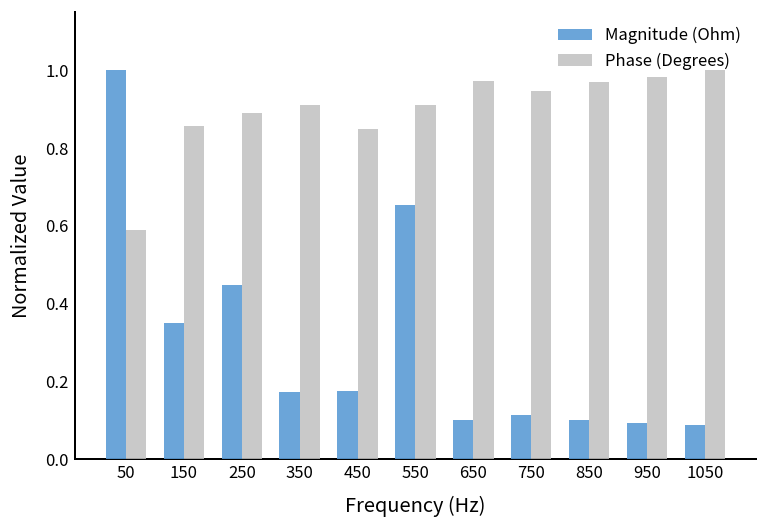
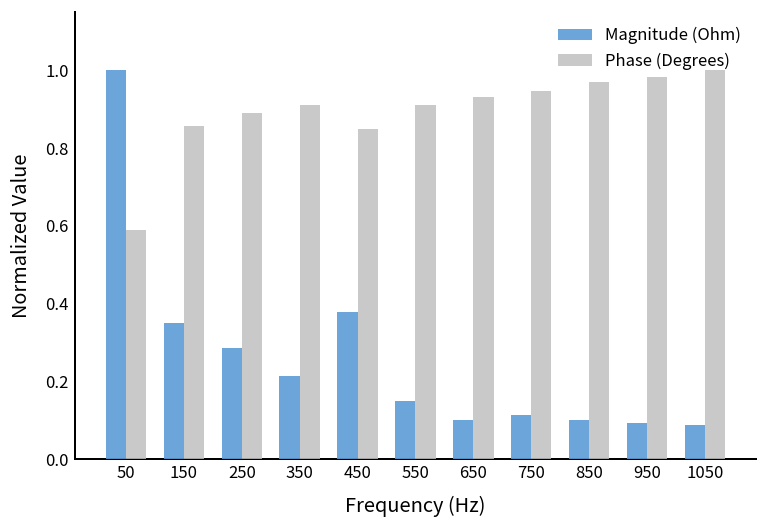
  {
    "Magnitude (Ohm)": {
      "50": 1.00,
      "150": 0.35,
-     "250": 0.45,
-     "350": 0.17,
-     "450": 0.18,
-     "550": 0.66,
+     "250": 0.29,
+     "350": 0.22,
+     "450": 0.38,
+     "550": 0.15,
      "650": 0.10,
      "750": 0.11,
      "850": 0.10,
      "950": 0.09,
      "1050": 0.09
    },
    "Phase (Degrees)": {
      "50": 0.59,
      "150": 0.86,
      "250": 0.89,
      "350": 0.91,
      "450": 0.85,
      "550": 0.91,
-     "650": 0.97,
+     "650": 0.93,
      "750": 0.95,
      "850": 0.97,
      "950": 0.98,
      "1050": 1.00
    }
  }
